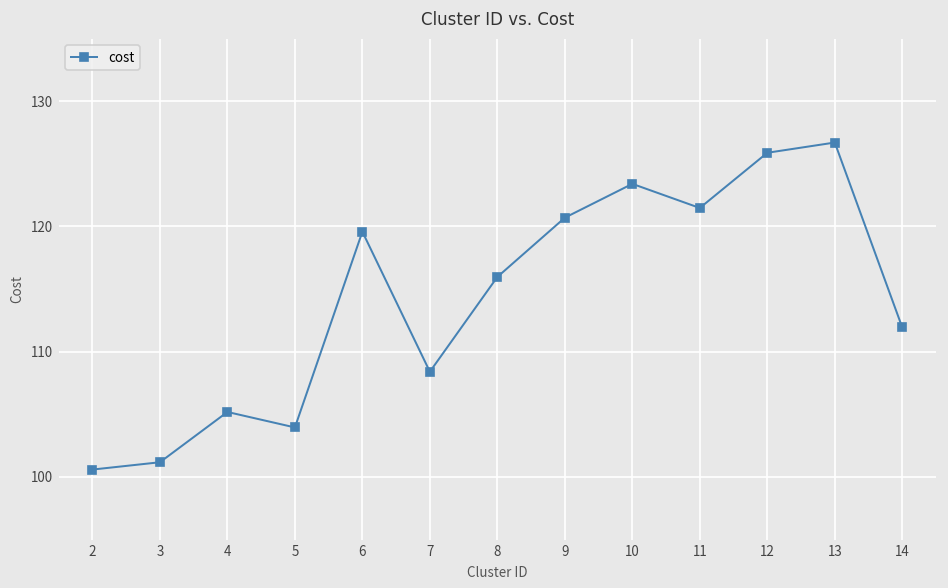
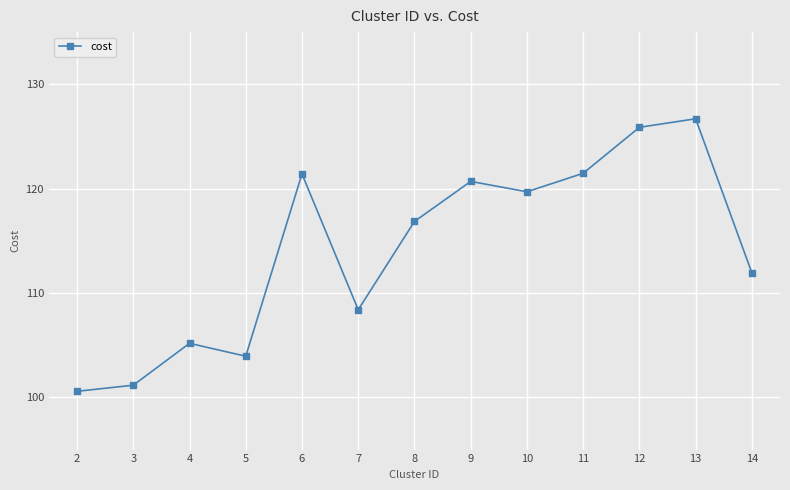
  {
    "2": 100.6,
    "3": 101.2,
    "4": 105.2,
    "5": 103.9,
-   "6": 119.6,
+   "6": 121.4,
    "7": 108.4,
-   "8": 116.0,
+   "8": 116.9,
    "9": 120.7,
-   "10": 123.4,
+   "10": 119.7,
    "11": 121.5,
    "12": 125.9,
    "13": 126.7,
    "14": 111.9
  }
